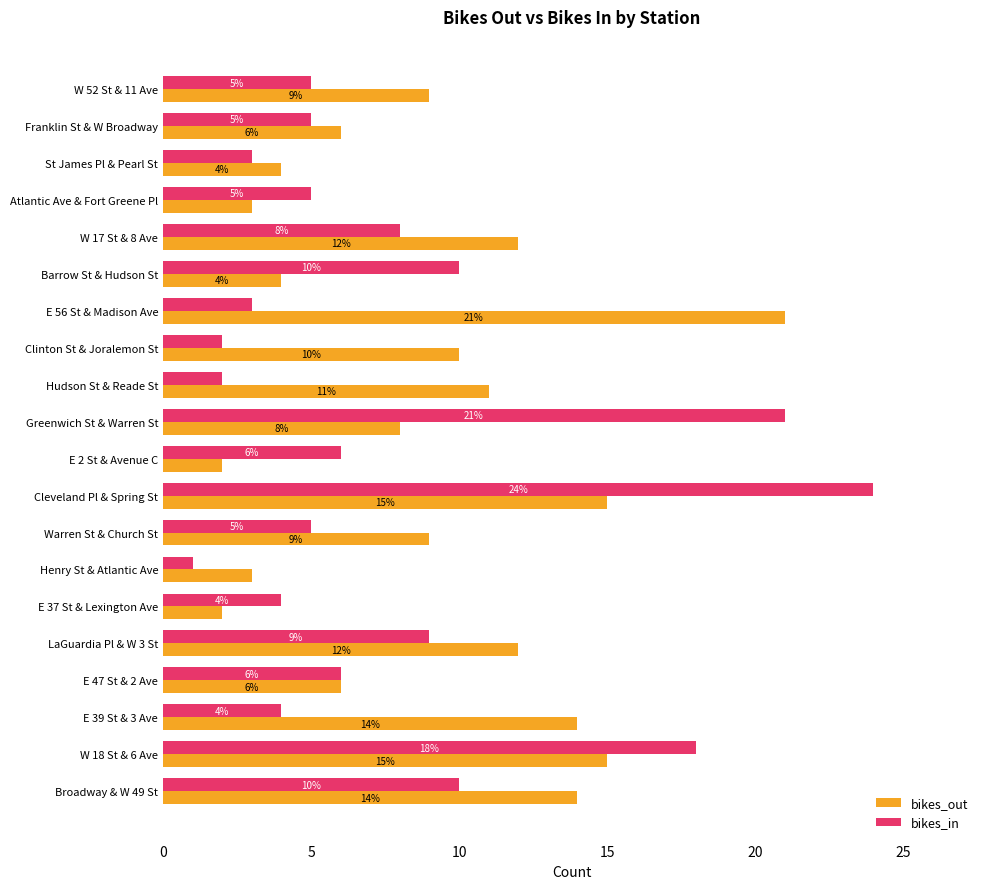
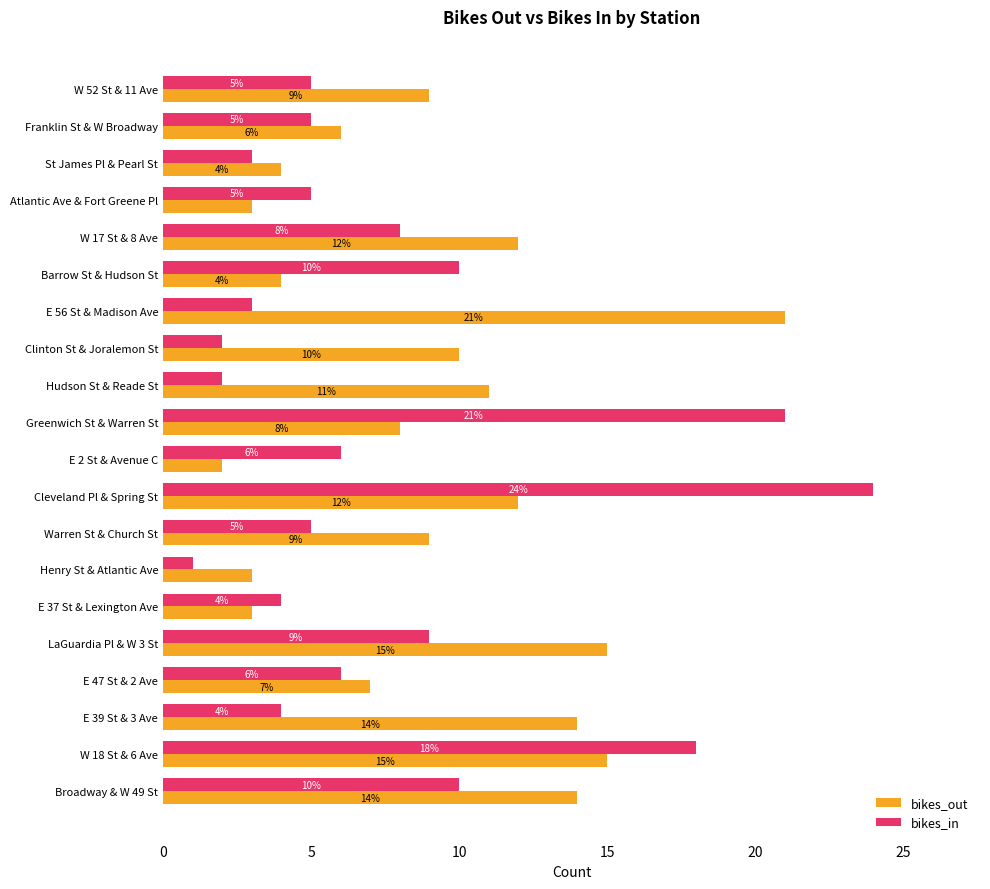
  {
    "bikes_out": {
      "W 52 St & 11 Ave": "9%",
      "Franklin St & W Broadway": "6%",
      "St James Pl & Pearl St": "4%",
      "W 17 St & 8 Ave": "12%",
      "Barrow St & Hudson St": "4%",
      "E 56 St & Madison Ave": "21%",
      "Clinton St & Joralemon St": "10%",
      "Hudson St & Reade St": "11%",
      "Greenwich St & Warren St": "8%",
-     "Cleveland Pl & Spring St": "15%",
+     "Cleveland Pl & Spring St": "12%",
      "Warren St & Church St": "9%",
-     "E 37 St & Lexington Ave": "2",
-     "LaGuardia Pl & W 3 St": "12%",
-     "E 47 St & 2 Ave": "6%",
+     "E 37 St & Lexington Ave": "3",
+     "LaGuardia Pl & W 3 St": "15%",
+     "E 47 St & 2 Ave": "7%",
      "E 39 St & 3 Ave": "14%",
      "W 18 St & 6 Ave": "15%",
      "Broadway & W 49 St": "14%"
    },
    "bikes_in": {
      "W 52 St & 11 Ave": "5%",
      "Franklin St & W Broadway": "5%",
      "Atlantic Ave & Fort Greene Pl": "5%",
      "W 17 St & 8 Ave": "8%",
      "Barrow St & Hudson St": "10%",
      "Greenwich St & Warren St": "21%",
      "E 2 St & Avenue C": "6%",
      "Cleveland Pl & Spring St": "24%",
      "Warren St & Church St": "5%",
      "E 37 St & Lexington Ave": "4%",
      "LaGuardia Pl & W 3 St": "9%",
      "E 47 St & 2 Ave": "6%",
      "E 39 St & 3 Ave": "4%",
      "W 18 St & 6 Ave": "18%",
      "Broadway & W 49 St": "10%"
    }
  }
